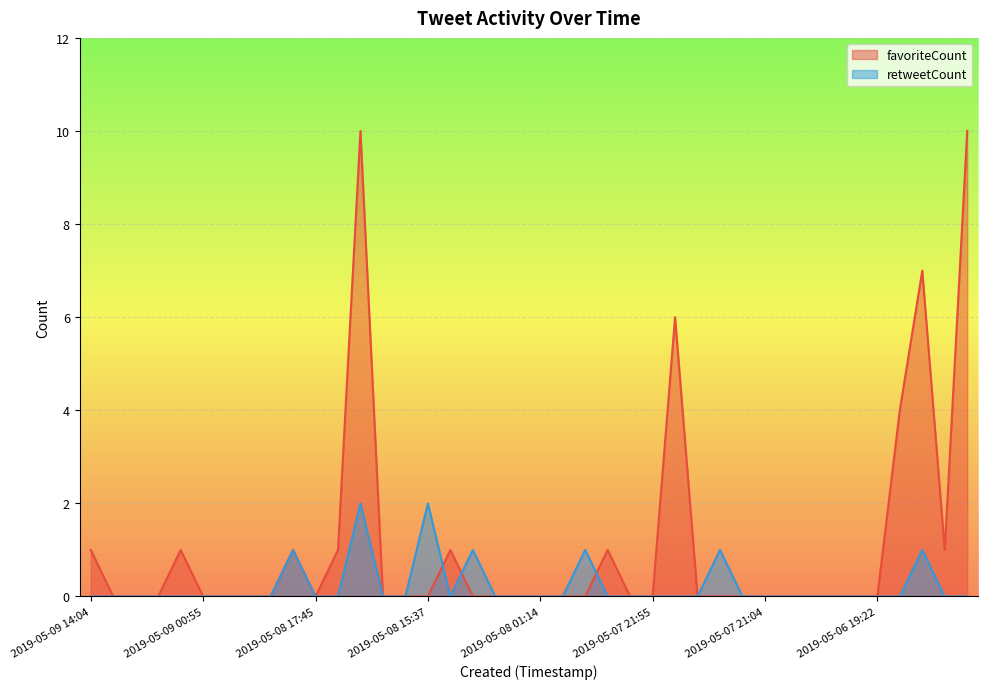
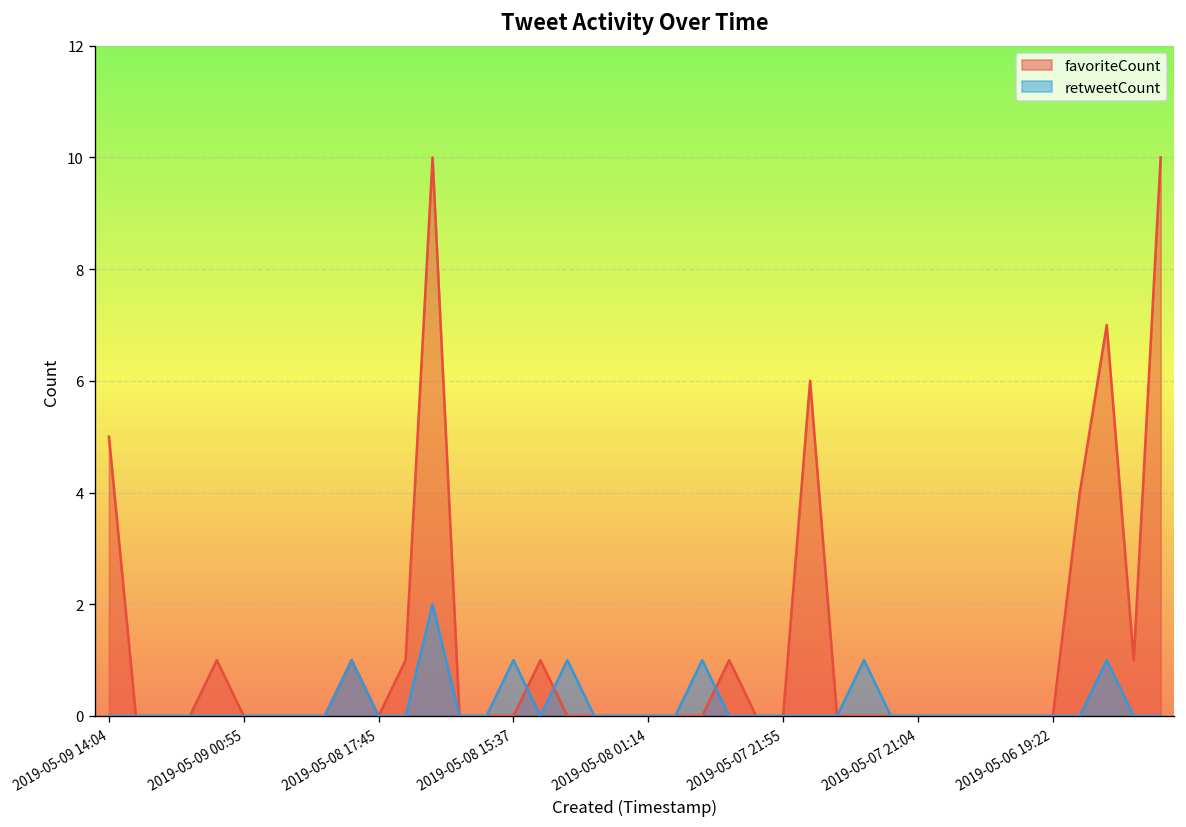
  {
    "favoriteCount": {
-     "2019-05-09 14:04": 1,
+     "2019-05-09 14:04": 5,
      "2019-05-08 15:37": 0
    },
    "retweetCount": {
      "2019-05-09 14:04": 0,
-     "2019-05-08 15:37": 2
+     "2019-05-08 15:37": 1
    }
  }
